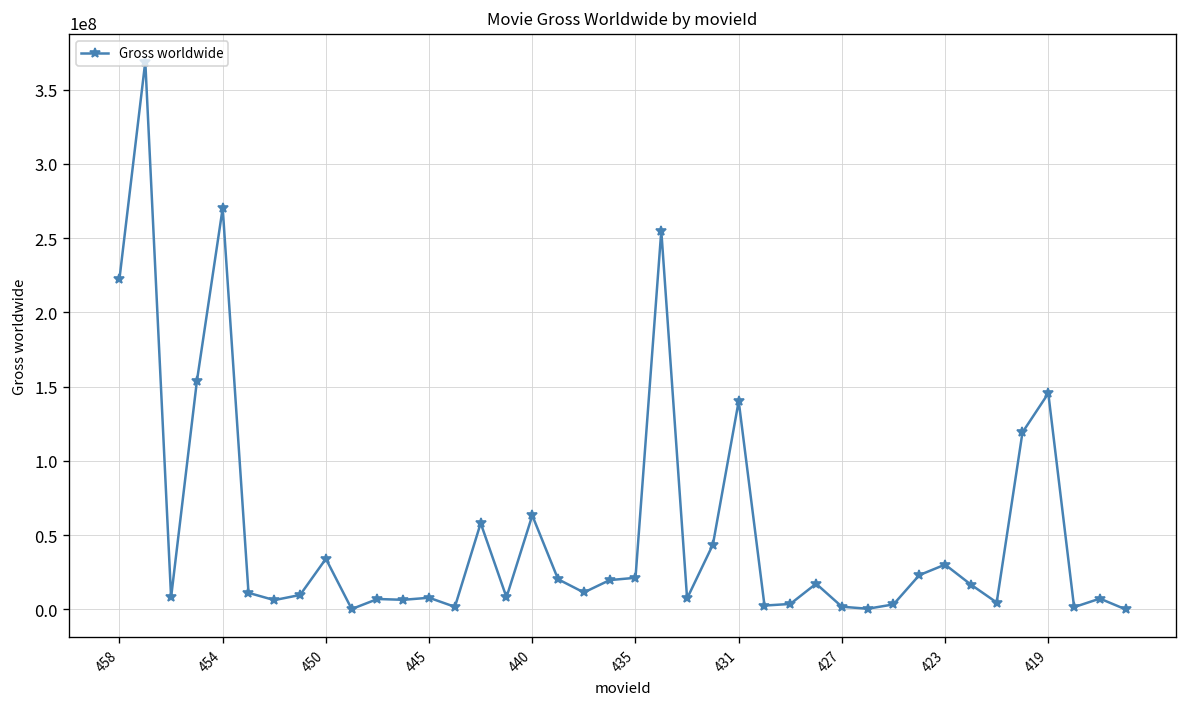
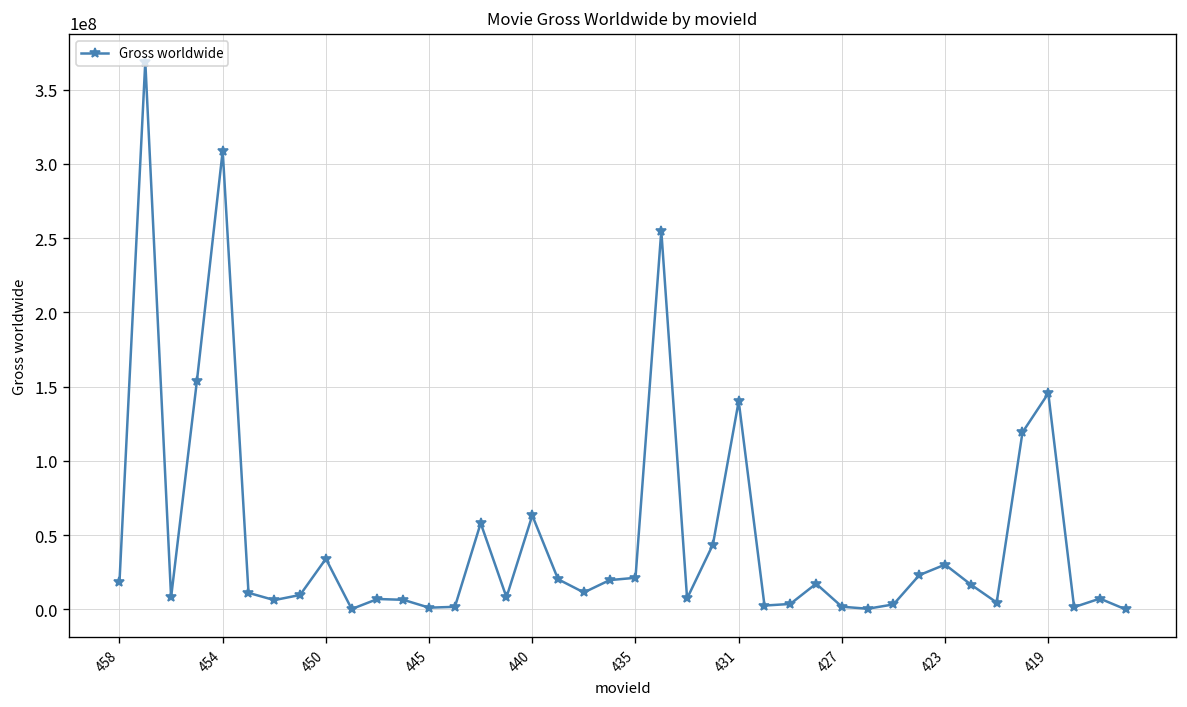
  {
-   "458": 223000000,
-   "454": 270000000,
+   "458": 19000000,
+   "454": 309000000,
    "450": 34000000,
-   "445": 8000000,
+   "445": 1000000,
    "440": 63000000,
    "435": 21000000,
    "431": 140000000,
    "427": 2000000,
    "423": 30000000,
    "419": 146000000
  }
